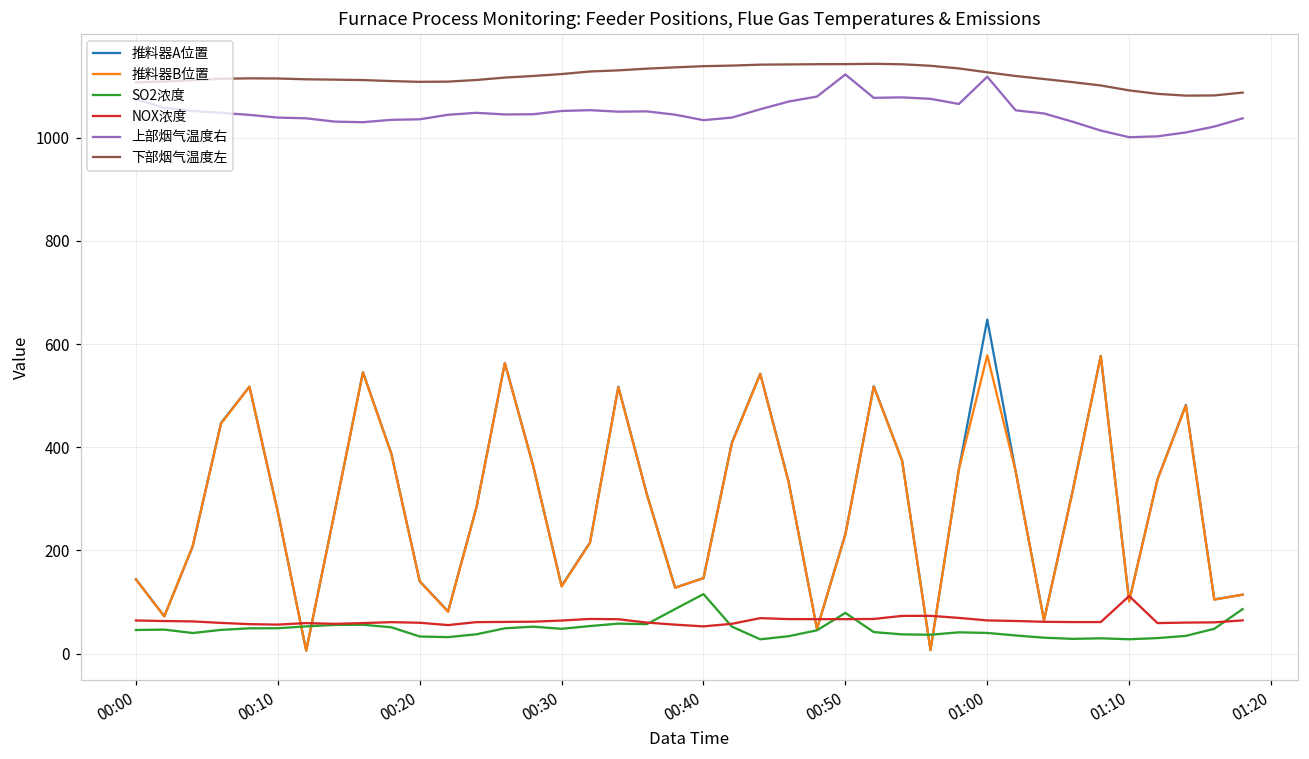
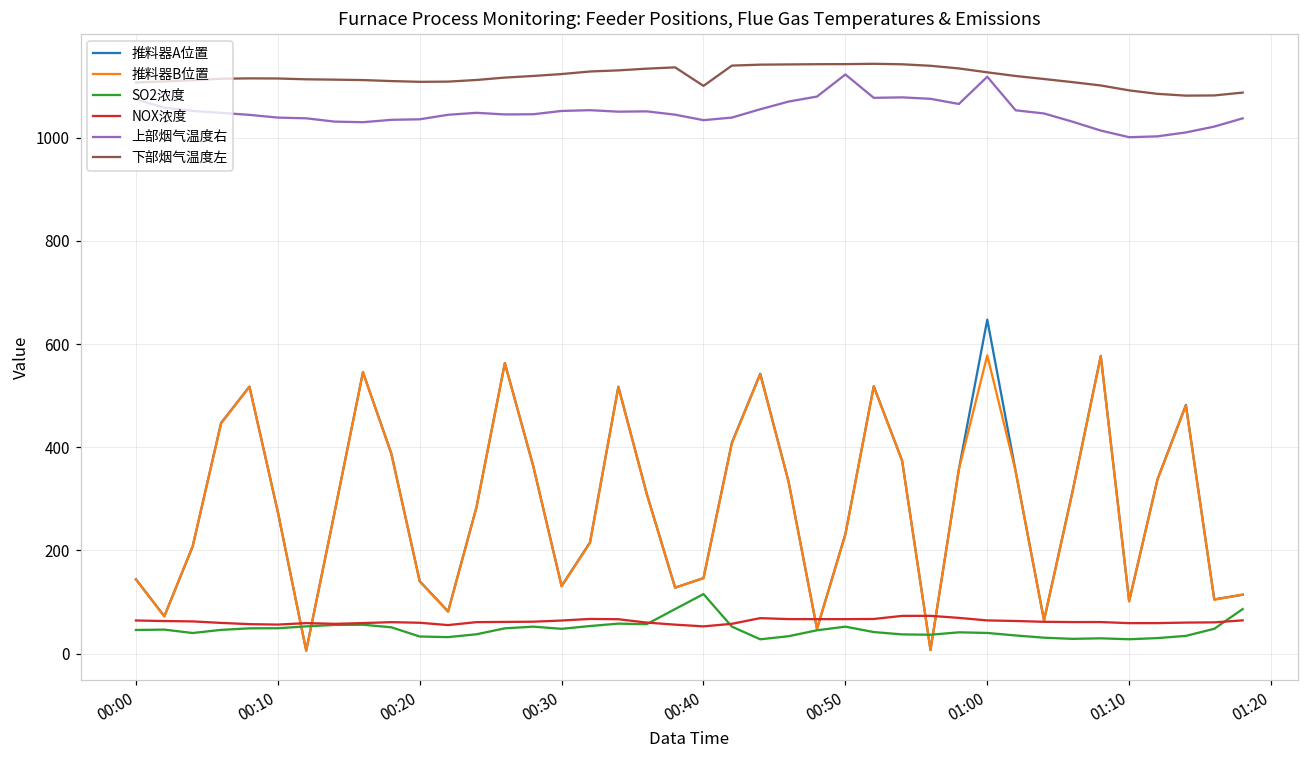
  {
    "推料器A位置": {
      "01:00": 650
    },
    "推料器B位置": {
      "01:00": 580
    },
    "SO2浓度": {
      "00:00": 50,
      "00:10": 50,
      "00:20": 30,
      "00:30": 50,
      "00:40": 120,
-     "00:50": 80,
+     "00:50": 50,
      "01:00": 40,
      "01:10": 30
    },
    "NOX浓度": {
      "00:00": 60,
      "00:10": 60,
      "00:20": 60,
      "00:30": 60,
      "00:40": 50,
      "00:50": 70,
      "01:00": 60,
-     "01:10": 110
+     "01:10": 60
    },
    "上部烟气温度右": {
      "00:10": 1040,
      "00:20": 1040,
      "00:30": 1050,
      "00:40": 1030,
      "00:50": 1120,
      "01:00": 1120,
      "01:10": 1000
    },
    "下部烟气温度左": {
      "00:10": 1110,
      "00:20": 1110,
      "00:30": 1120,
-     "00:40": 1140,
+     "00:40": 1100,
      "00:50": 1140,
      "01:00": 1130,
      "01:10": 1090
    }
  }
